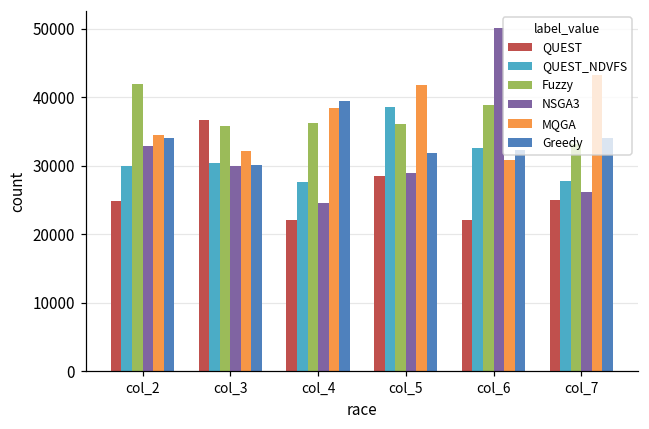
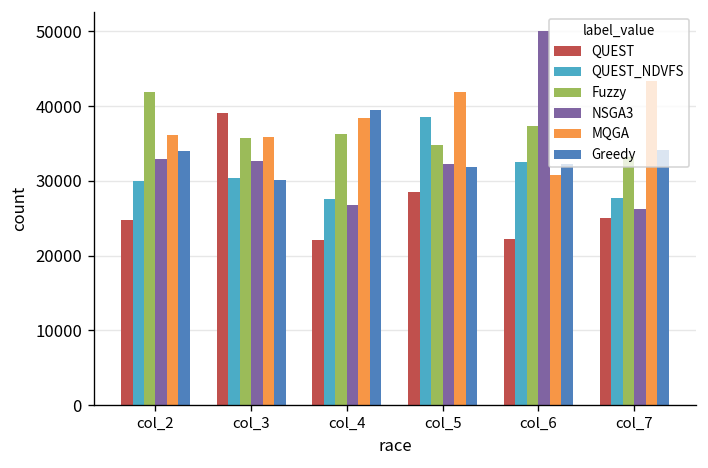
  {
    "QUEST": {
      "col_2": 25000,
-     "col_3": 37000,
+     "col_3": 39000,
      "col_4": 22000,
      "col_5": 28000,
      "col_6": 22000,
      "col_7": 25000
    },
    "Fuzzy": {
      "col_2": 42000,
      "col_3": 36000,
      "col_4": 36000,
-     "col_5": 36000,
-     "col_6": 39000,
+     "col_5": 35000,
+     "col_6": 37000,
      "col_7": 33000
    },
    "NSGA3": {
      "col_2": 33000,
-     "col_3": 30000,
-     "col_4": 25000,
-     "col_5": 29000,
+     "col_3": 33000,
+     "col_4": 27000,
+     "col_5": 32000,
      "col_6": 50000,
      "col_7": 26000
    },
    "MQGA": {
-     "col_2": 35000,
-     "col_3": 32000,
+     "col_2": 36000,
+     "col_3": 36000,
      "col_4": 38000,
      "col_5": 42000,
      "col_6": 31000
    }
  }
